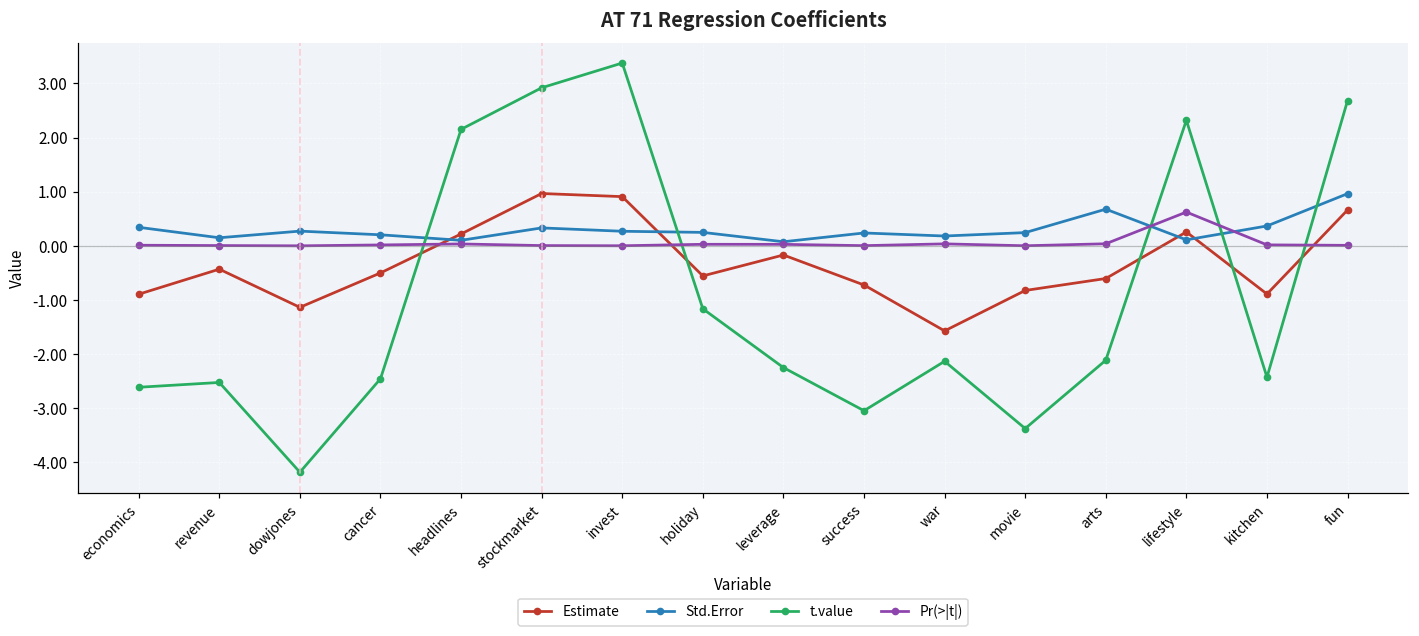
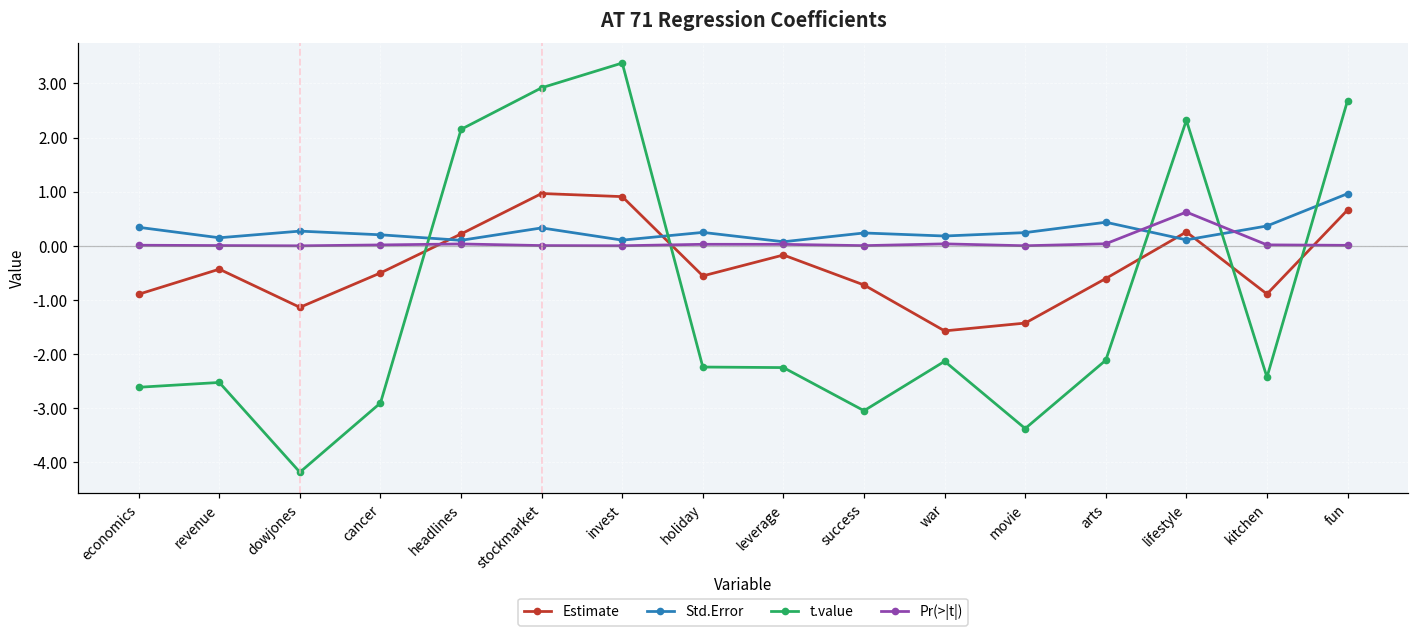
  {
    "Estimate": {
      "economics": -0.9,
      "revenue": -0.4,
      "dowjones": -1.1,
      "cancer": -0.5,
      "headlines": 0.2,
      "stockmarket": 1.0,
      "invest": 0.9,
      "holiday": -0.6,
      "leverage": -0.2,
      "success": -0.7,
      "war": -1.6,
-     "movie": -0.8,
+     "movie": -1.4,
      "arts": -0.6,
      "lifestyle": 0.3,
      "kitchen": -0.9,
      "fun": 0.7
    },
    "Std.Error": {
      "economics": 0.3,
      "revenue": 0.1,
      "dowjones": 0.3,
      "cancer": 0.2,
      "headlines": 0.1,
      "stockmarket": 0.3,
-     "invest": 0.3,
+     "invest": 0.1,
      "holiday": 0.2,
      "success": 0.2,
      "war": 0.2,
      "movie": 0.2,
-     "arts": 0.7,
+     "arts": 0.4,
      "lifestyle": 0.1,
      "kitchen": 0.4,
      "fun": 1.0
    },
    "t.value": {
      "economics": -2.6,
      "revenue": -2.5,
      "dowjones": -4.2,
-     "cancer": -2.5,
+     "cancer": -2.9,
      "headlines": 2.2,
      "stockmarket": 2.9,
      "invest": 3.4,
-     "holiday": -1.2,
+     "holiday": -2.2,
      "leverage": -2.2,
      "success": -3.0,
      "war": -2.1,
      "movie": -3.4,
      "arts": -2.1,
      "lifestyle": 2.3,
      "kitchen": -2.4,
      "fun": 2.7
    },
    "Pr(>|t|)": {
      "economics": 0.0,
      "revenue": 0.0,
      "dowjones": 0.0,
      "cancer": 0.0,
      "headlines": 0.0,
      "stockmarket": 0.0,
      "invest": 0.0,
      "holiday": 0.0,
      "success": 0.0,
      "war": 0.0,
      "movie": 0.0,
      "arts": 0.0,
      "lifestyle": 0.6,
      "kitchen": 0.0,
      "fun": 0.0
    }
  }
